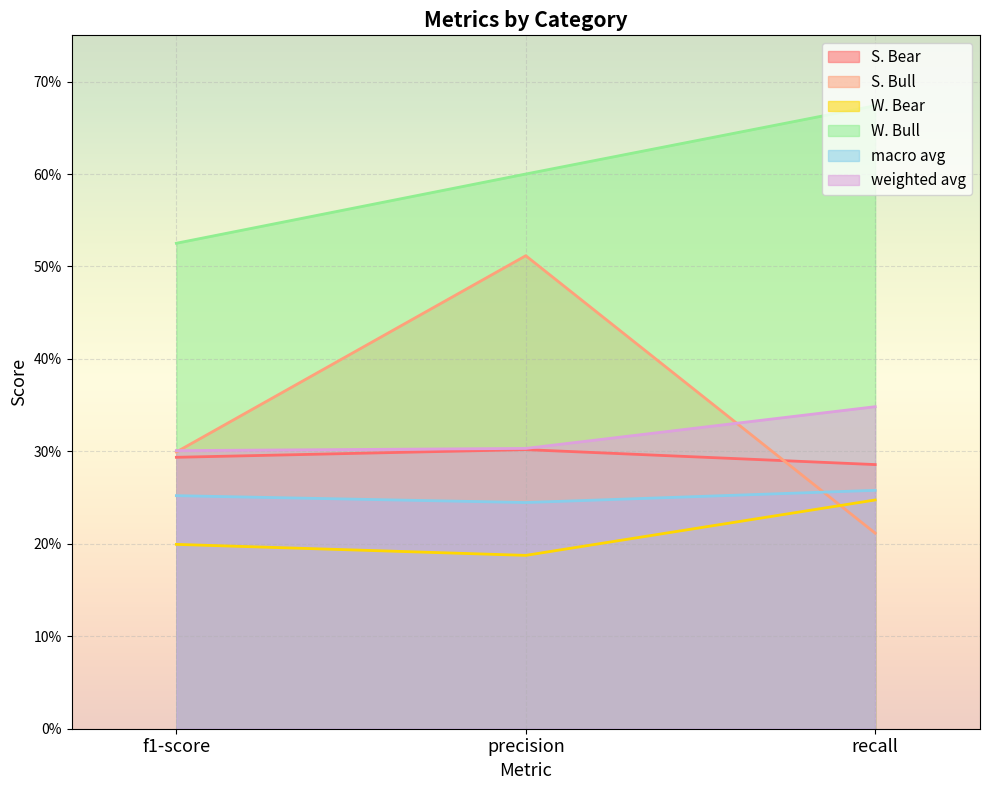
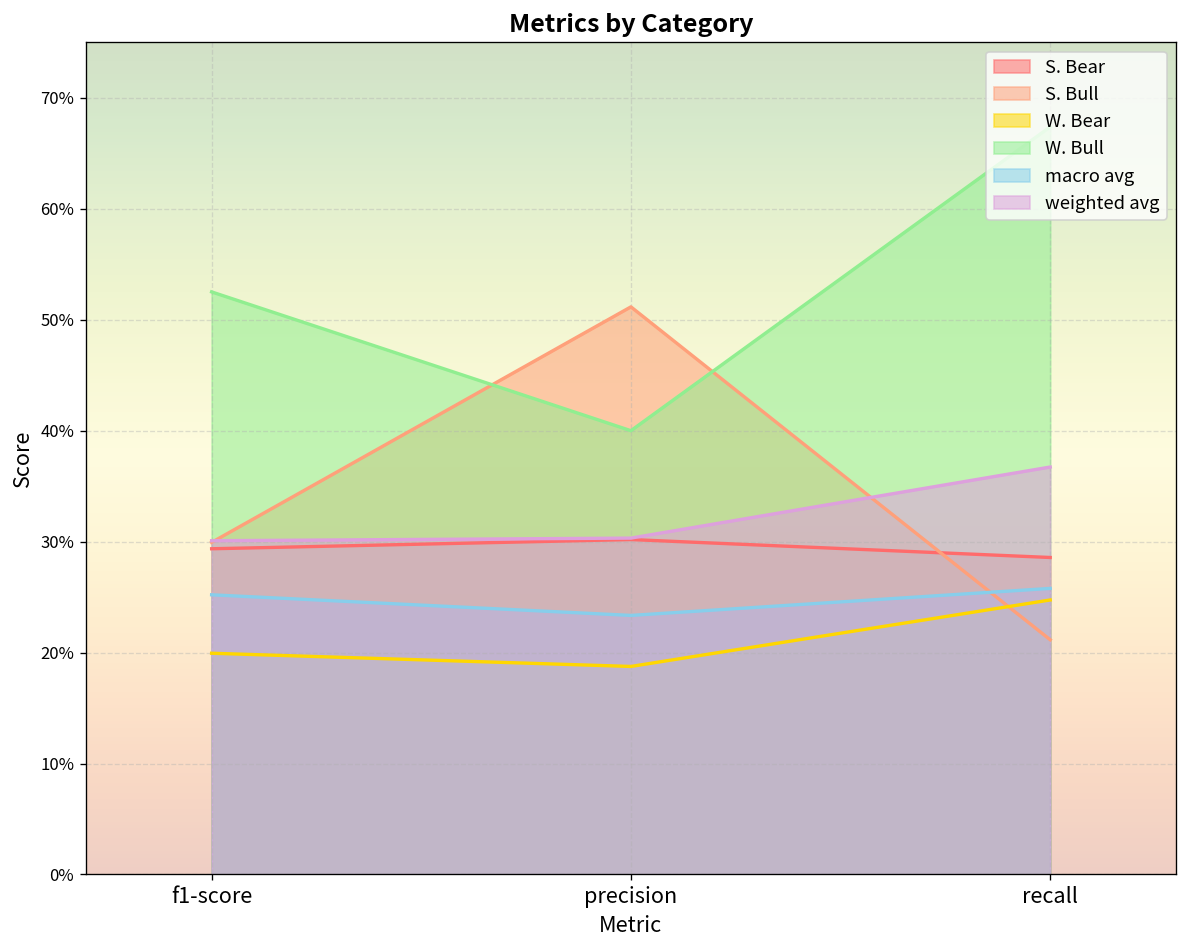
  {
    "W. Bear": {
      "f1-score": "20%",
      "precision": "19%",
      "recall": "25%"
    },
    "W. Bull": {
      "f1-score": "53%",
-     "precision": "60%"
+     "precision": "40%"
    },
    "macro avg": {
      "f1-score": "25%",
-     "precision": "24%",
+     "precision": "23%",
      "recall": "26%"
    },
    "weighted avg": {
-     "recall": "35%"
+     "recall": "37%"
    }
  }
